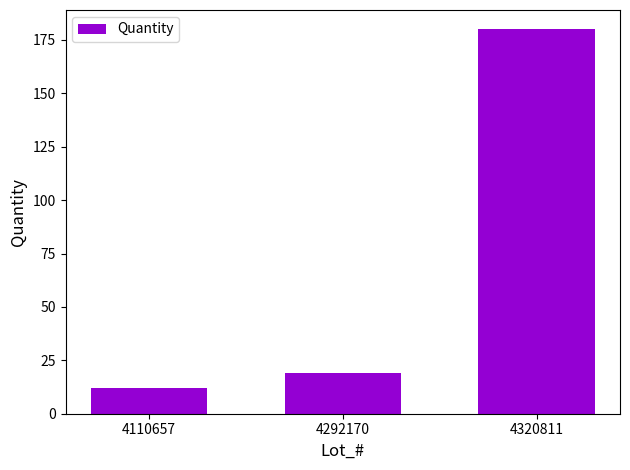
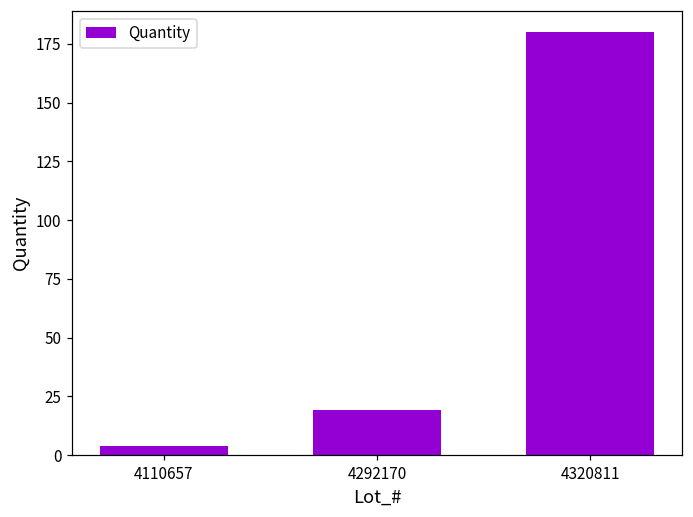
  {
-   "4110657": 12,
+   "4110657": 4,
    "4292170": 19,
    "4320811": 180
  }
